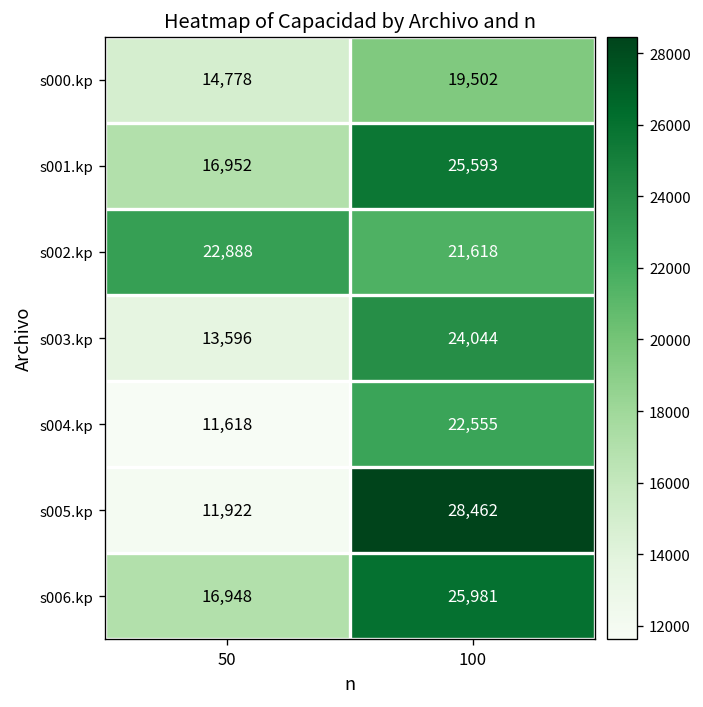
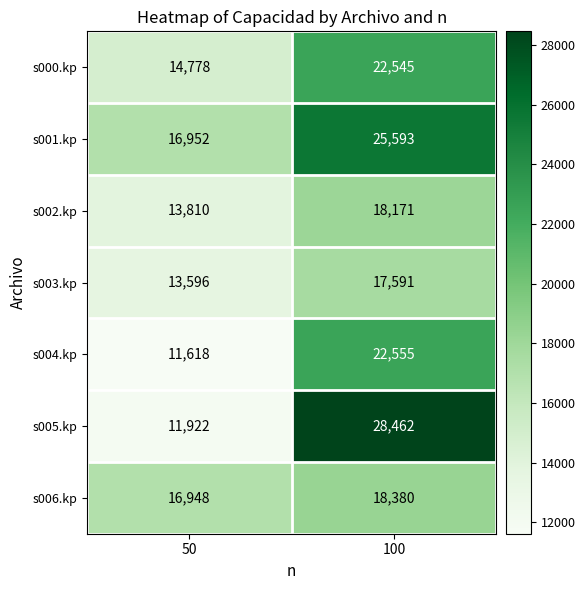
  {
    "s000.kp": {
      "50": "14,778",
-     "100": "19,502"
+     "100": "22,545"
    },
    "s001.kp": {
      "50": "16,952",
      "100": "25,593"
    },
    "s002.kp": {
-     "50": "22,888",
-     "100": "21,618"
+     "50": "13,810",
+     "100": "18,171"
    },
    "s003.kp": {
      "50": "13,596",
-     "100": "24,044"
+     "100": "17,591"
    },
    "s004.kp": {
      "50": "11,618",
      "100": "22,555"
    },
    "s005.kp": {
      "50": "11,922",
      "100": "28,462"
    },
    "s006.kp": {
      "50": "16,948",
-     "100": "25,981"
+     "100": "18,380"
    }
  }
